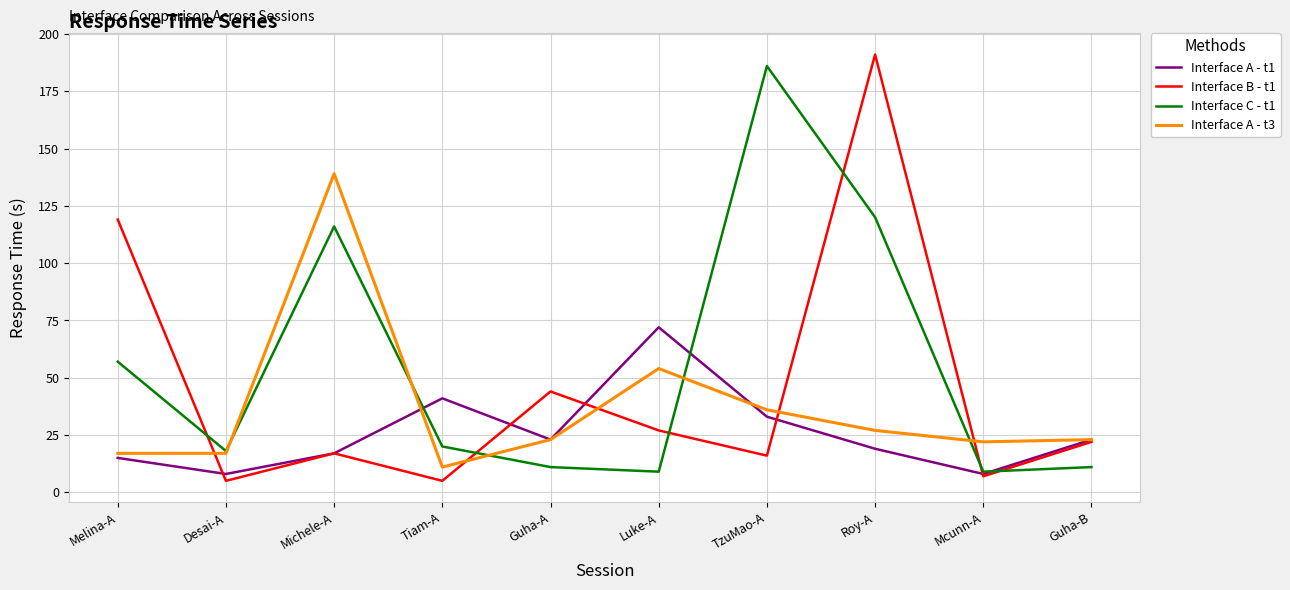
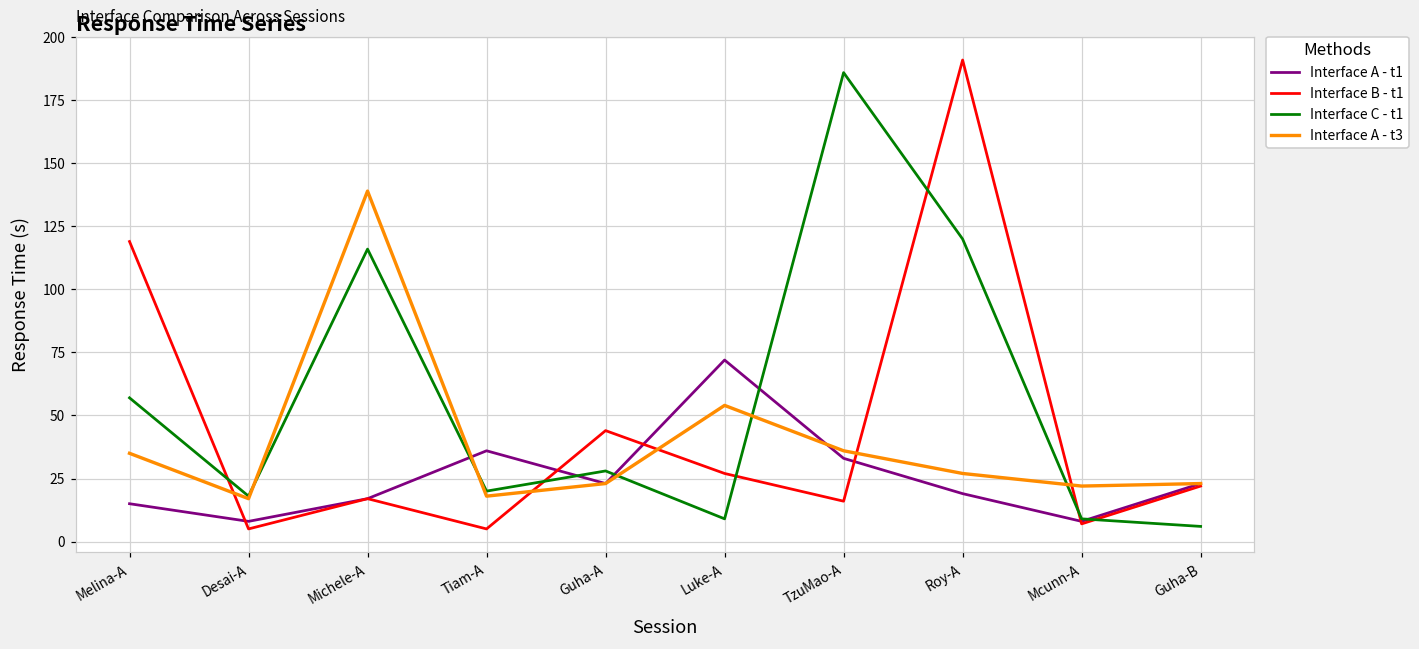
  {
    "Interface A - t1": {
      "Melina-A": 15,
      "Desai-A": 8,
-     "Tiam-A": 41,
+     "Tiam-A": 36,
      "Luke-A": 72,
      "TzuMao-A": 33,
      "Roy-A": 19
    },
    "Interface B - t1": {
      "Melina-A": 119,
      "Desai-A": 5,
      "Tiam-A": 5,
      "Guha-A": 44,
      "Luke-A": 27,
      "TzuMao-A": 16,
      "Roy-A": 191
    },
    "Interface C - t1": {
      "Melina-A": 57,
      "Michele-A": 116,
      "Tiam-A": 20,
-     "Guha-A": 11,
+     "Guha-A": 28,
      "Luke-A": 9,
      "TzuMao-A": 186,
      "Roy-A": 120,
-     "Guha-B": 11
+     "Guha-B": 6
    },
    "Interface A - t3": {
-     "Melina-A": 17,
+     "Melina-A": 35,
      "Michele-A": 139,
-     "Tiam-A": 11,
+     "Tiam-A": 18,
      "Luke-A": 54,
      "TzuMao-A": 36,
      "Roy-A": 27,
      "Mcunn-A": 22
    }
  }
